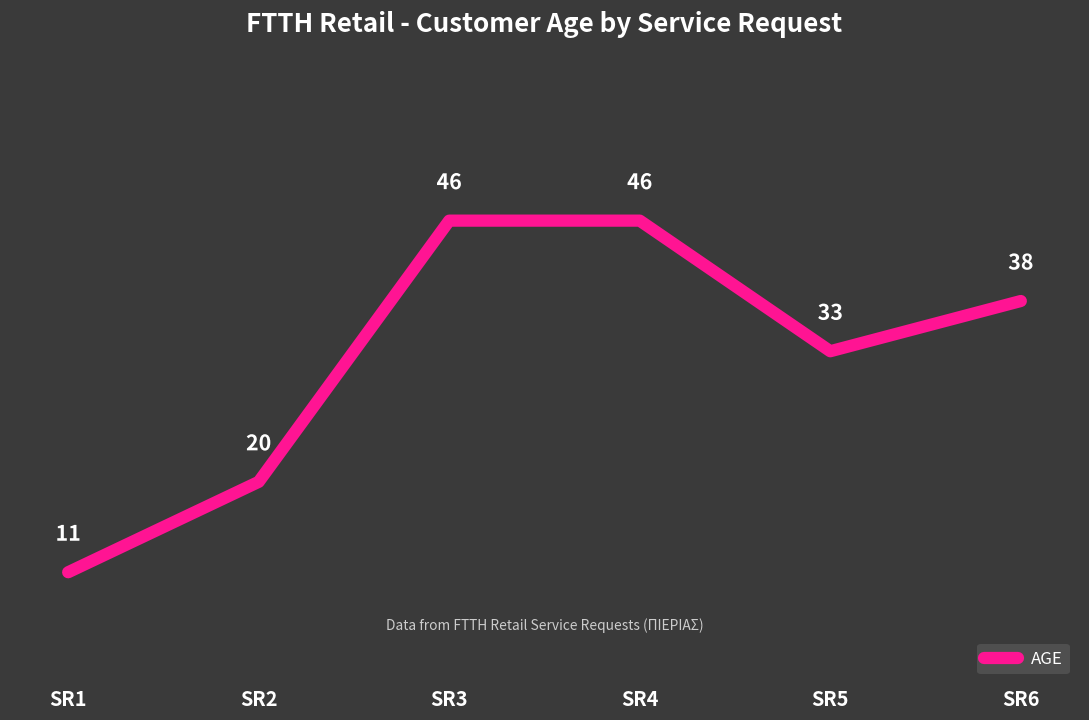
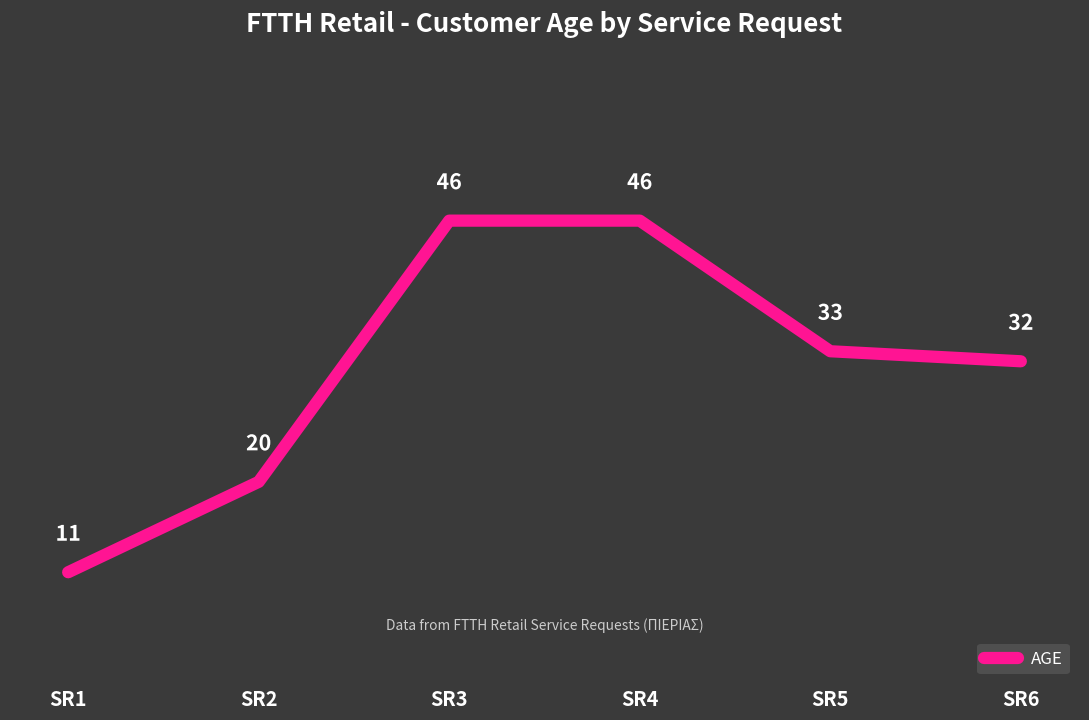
  {
    "SR2": 20,
    "SR3": 46,
    "SR4": 46,
    "SR5": 33,
-   "SR6": 38
+   "SR6": 32
  }
